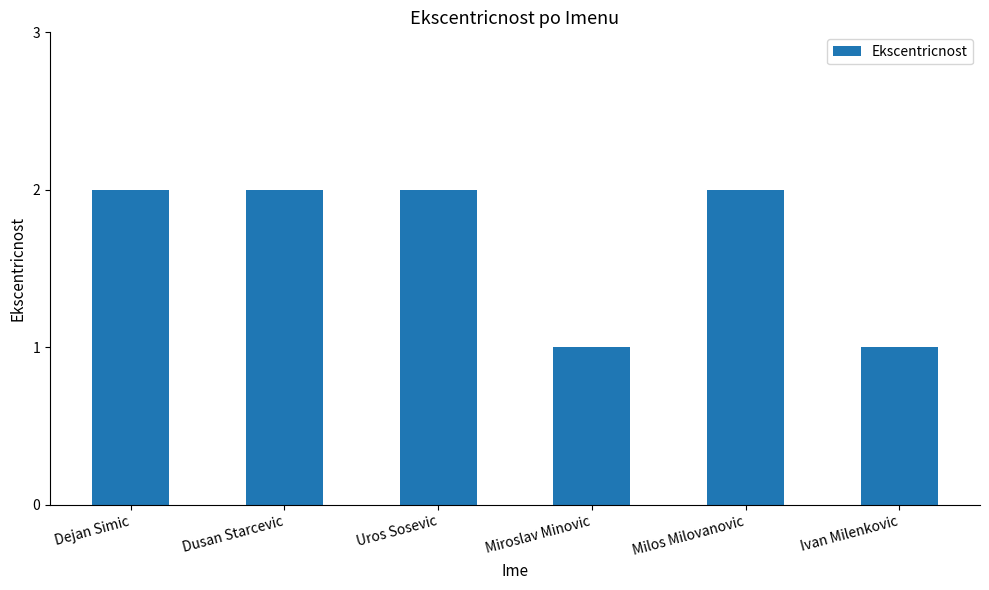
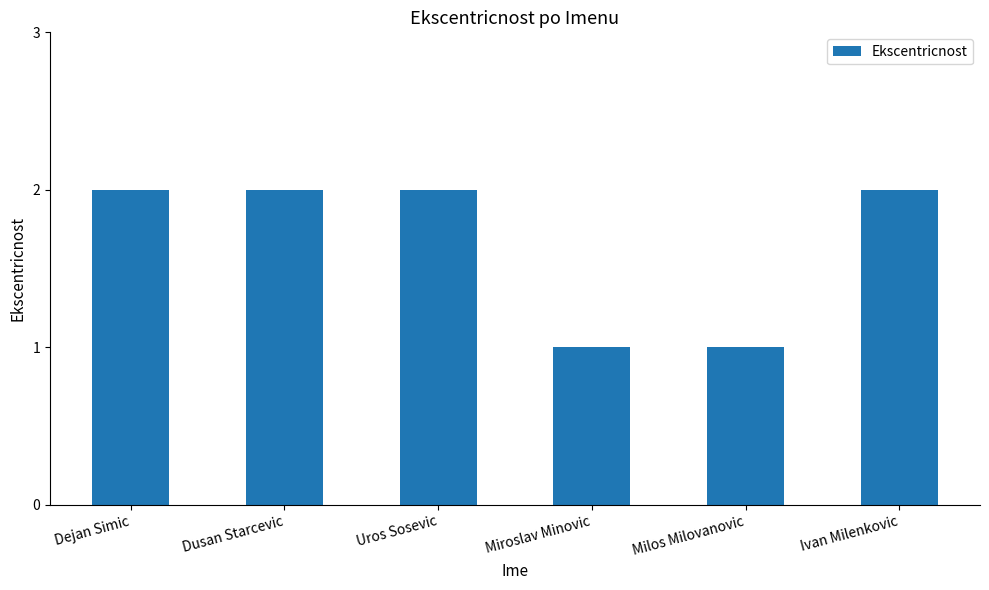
  {
    "Dejan Simic": 2,
    "Dusan Starcevic": 2,
    "Uros Sosevic": 2,
    "Miroslav Minovic": 1,
-   "Milos Milovanovic": 2,
-   "Ivan Milenkovic": 1
+   "Milos Milovanovic": 1,
+   "Ivan Milenkovic": 2
  }
